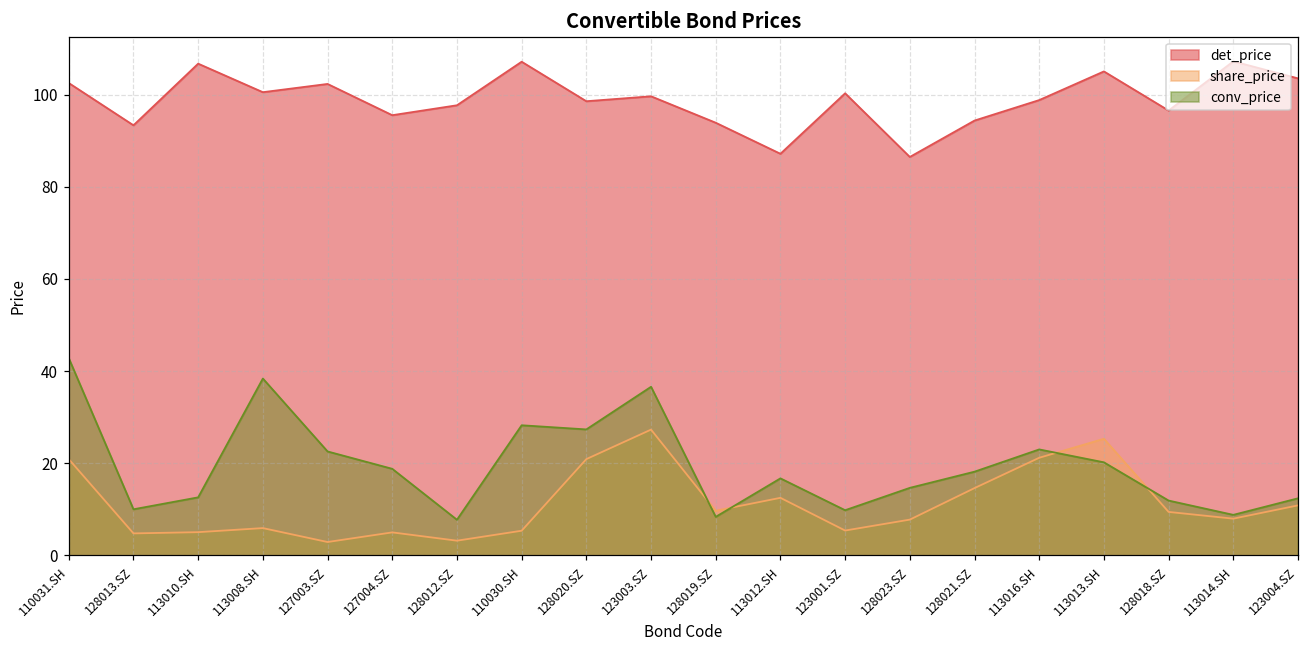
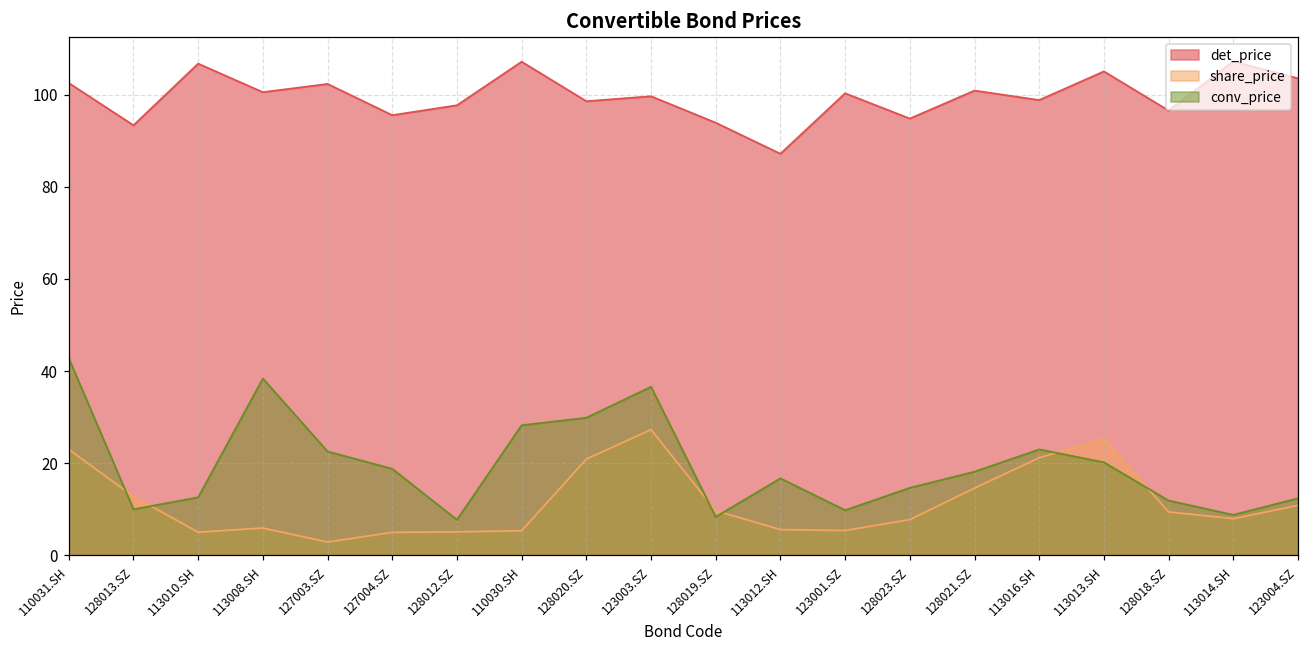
  {
    "det_price": {
      "110031.SH": 103,
      "128013.SZ": 93,
      "113010.SH": 107,
      "113008.SH": 101,
      "127003.SZ": 102,
      "127004.SZ": 96,
      "128012.SZ": 98,
      "110030.SH": 107,
      "128020.SZ": 99,
      "123003.SZ": 100,
      "128019.SZ": 94,
      "113012.SH": 87,
      "123001.SZ": 100,
-     "128023.SZ": 86,
-     "128021.SZ": 94,
+     "128023.SZ": 95,
+     "128021.SZ": 101,
      "113016.SH": 99,
      "113013.SH": 105,
      "123004.SZ": 104
    },
    "share_price": {
-     "110031.SH": 21,
-     "128013.SZ": 5,
+     "110031.SH": 23,
+     "128013.SZ": 13,
      "113010.SH": 5,
      "113008.SH": 6,
      "127003.SZ": 3,
      "127004.SZ": 5,
-     "128012.SZ": 3,
+     "128012.SZ": 5,
      "110030.SH": 5,
      "128020.SZ": 21,
      "123003.SZ": 27,
      "128019.SZ": 10,
-     "113012.SH": 13,
+     "113012.SH": 6,
      "123001.SZ": 5,
      "128023.SZ": 8,
      "128021.SZ": 15,
      "113016.SH": 21,
      "113013.SH": 25,
      "128018.SZ": 9,
      "113014.SH": 8,
      "123004.SZ": 11
    },
    "conv_price": {
      "110031.SH": 43,
      "128013.SZ": 10,
      "113010.SH": 13,
      "113008.SH": 38,
      "127003.SZ": 23,
      "127004.SZ": 19,
      "128012.SZ": 8,
      "110030.SH": 28,
-     "128020.SZ": 27,
+     "128020.SZ": 30,
      "123003.SZ": 37,
      "128019.SZ": 8,
      "113012.SH": 17,
      "123001.SZ": 10,
      "128023.SZ": 15,
      "128021.SZ": 18,
      "113016.SH": 23,
      "113013.SH": 20,
      "128018.SZ": 12,
      "113014.SH": 9,
      "123004.SZ": 12
    }
  }
